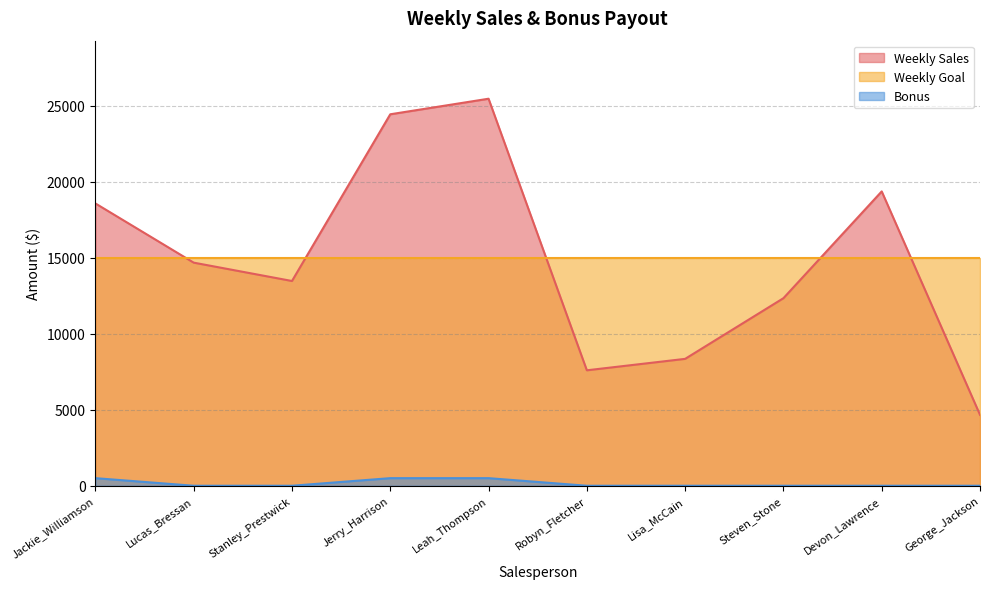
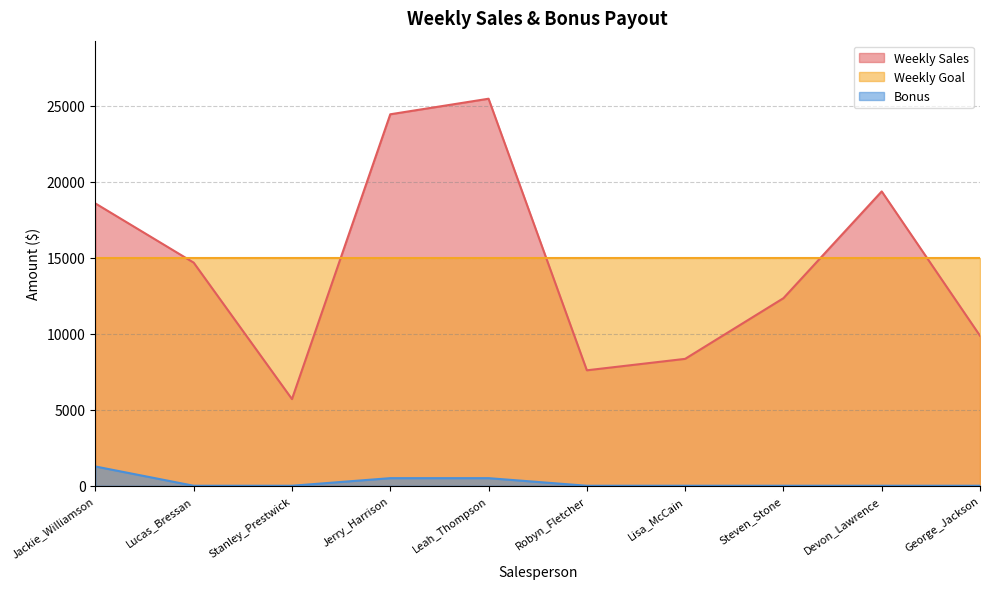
  {
    "Weekly Sales": {
      "Jackie_Williamson": 18600,
      "Lucas_Bressan": 14700,
-     "Stanley_Prestwick": 13500,
+     "Stanley_Prestwick": 5700,
      "Jerry_Harrison": 24500,
      "Leah_Thompson": 25500,
      "Robyn_Fletcher": 7600,
      "Lisa_McCain": 8400,
      "Steven_Stone": 12300,
      "Devon_Lawrence": 19400,
-     "George_Jackson": 4700
+     "George_Jackson": 9900
    },
    "Weekly Goal": {
      "Jackie_Williamson": 15000,
      "Lucas_Bressan": 15000,
      "Stanley_Prestwick": 15000,
      "Jerry_Harrison": 15000,
      "Leah_Thompson": 15000,
      "Robyn_Fletcher": 15000,
      "Lisa_McCain": 15000,
      "Steven_Stone": 15000,
      "Devon_Lawrence": 15000,
      "George_Jackson": 15000
    },
    "Bonus": {
-     "Jackie_Williamson": 500,
+     "Jackie_Williamson": 1300,
      "Lucas_Bressan": 0,
      "Stanley_Prestwick": 0,
      "Jerry_Harrison": 500,
      "Leah_Thompson": 500,
      "Robyn_Fletcher": 0,
      "Lisa_McCain": 0,
      "Steven_Stone": 0,
      "Devon_Lawrence": 0,
      "George_Jackson": 0
    }
  }
